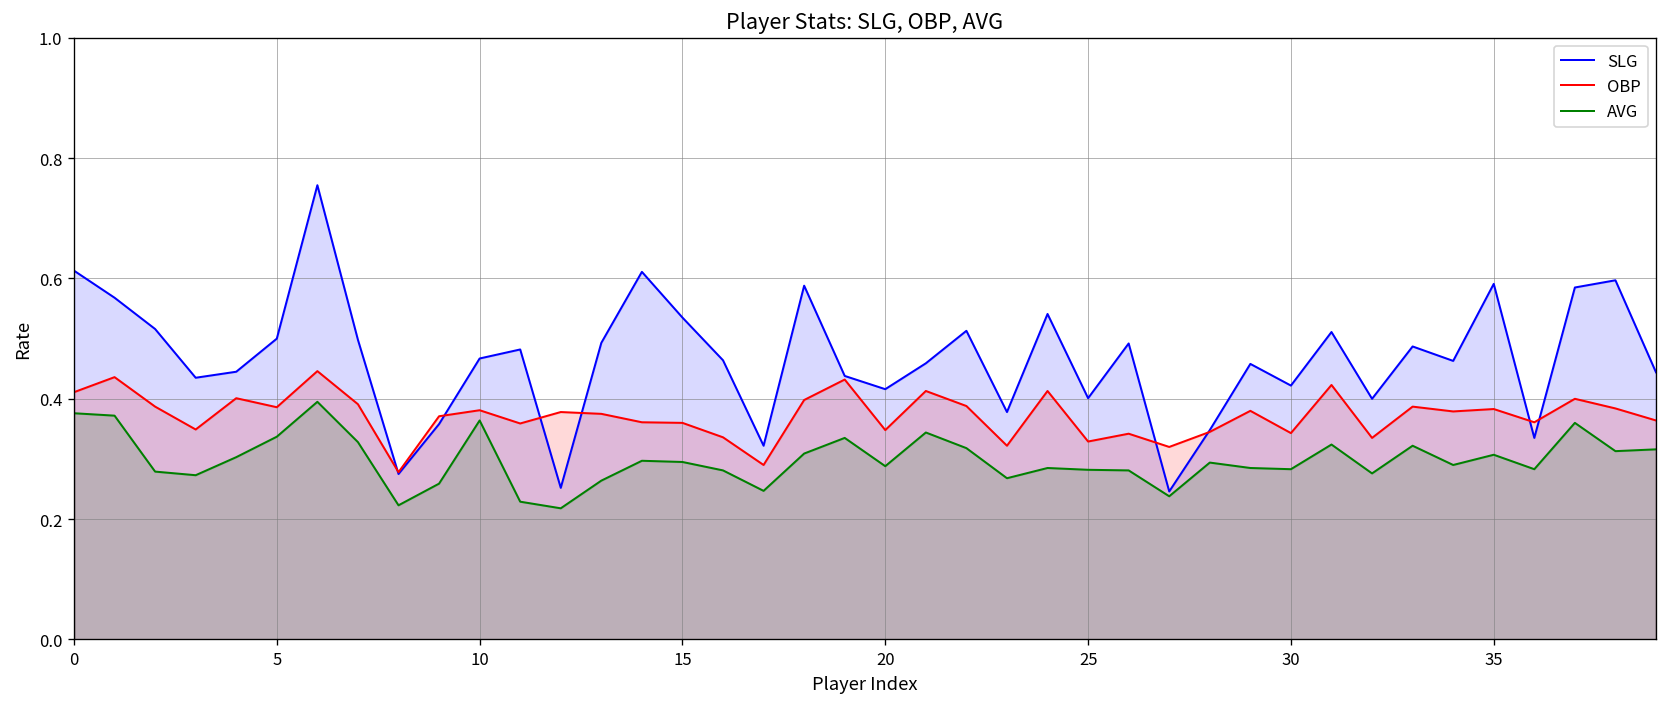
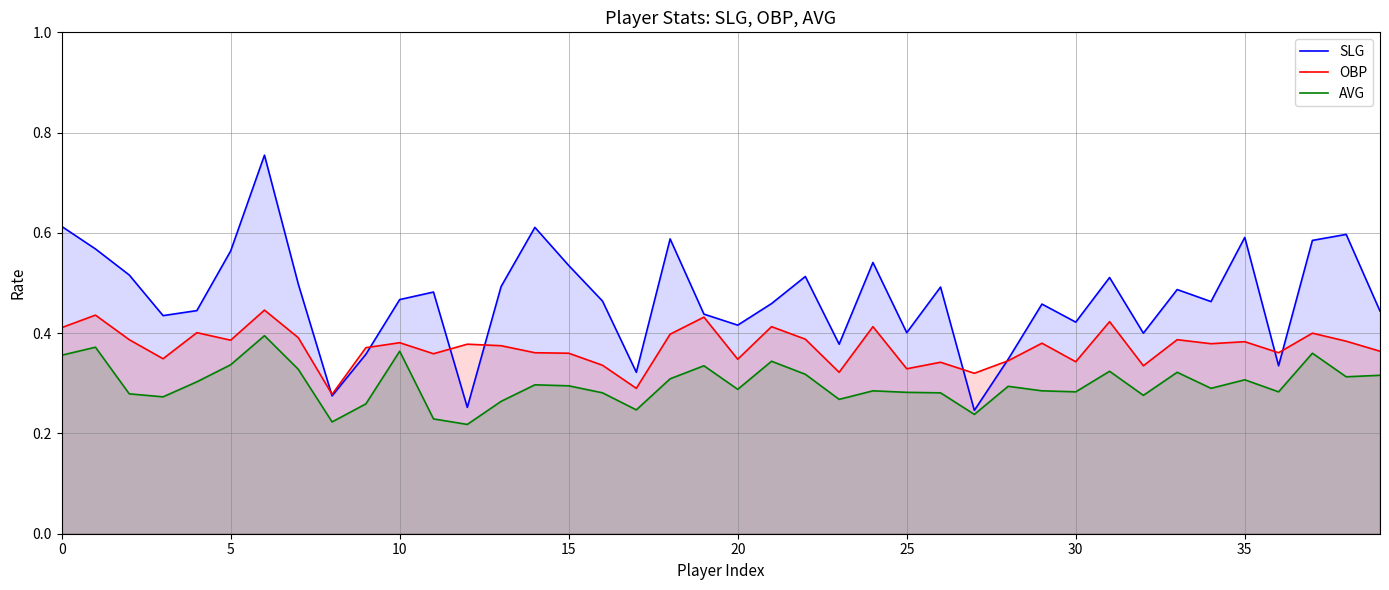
  {
    "SLG": {
      "0": 0.61,
-     "5": 0.50,
+     "5": 0.56,
      "10": 0.47,
      "15": 0.54,
      "20": 0.42,
      "25": 0.40,
      "30": 0.42,
      "35": 0.59
    },
    "OBP": {
      "0": 0.41,
      "5": 0.39,
      "10": 0.38,
      "15": 0.36,
      "20": 0.35,
      "25": 0.33,
      "30": 0.34,
      "35": 0.38
    },
    "AVG": {
-     "0": 0.38,
+     "0": 0.36,
      "5": 0.34,
      "10": 0.36,
      "15": 0.30,
      "20": 0.29,
      "25": 0.28,
      "30": 0.28,
      "35": 0.31
    }
  }
